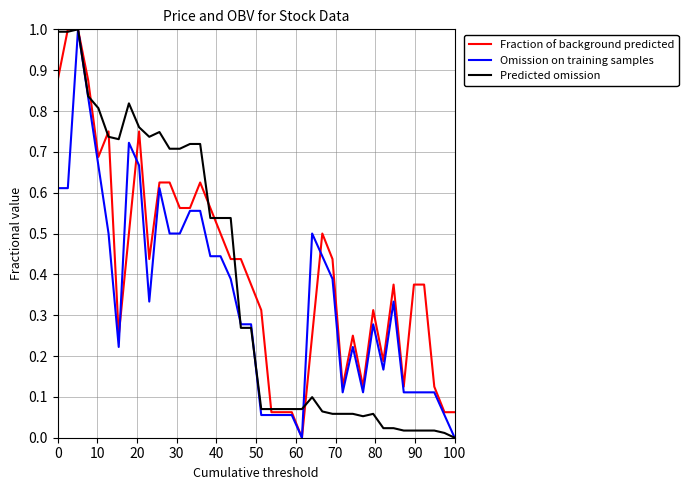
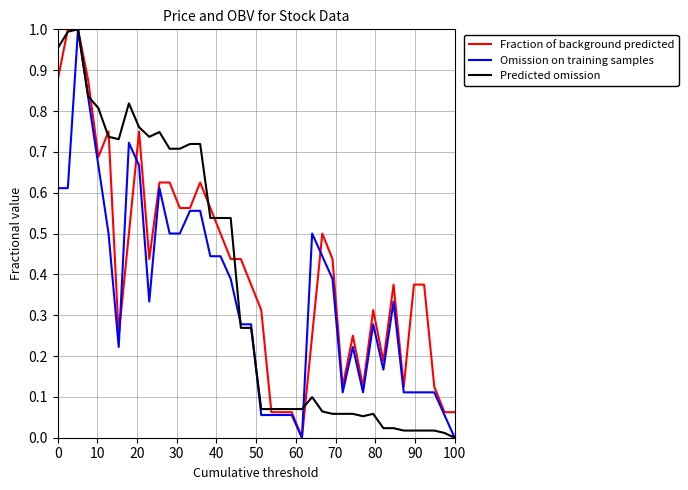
  {
    "Fraction of background predicted": {
      "0": 0.87,
      "100": 0.06
    },
    "Omission on training samples": {
      "0": 0.61
    },
    "Predicted omission": {
-     "0": 0.99
+     "0": 0.95
    }
  }
